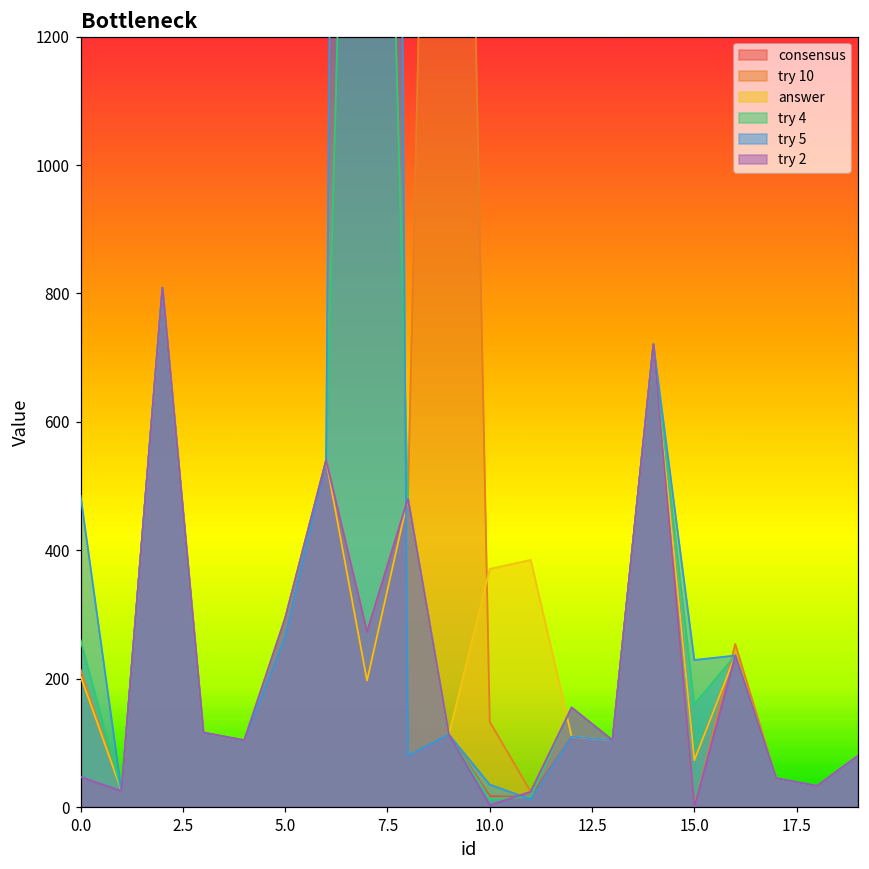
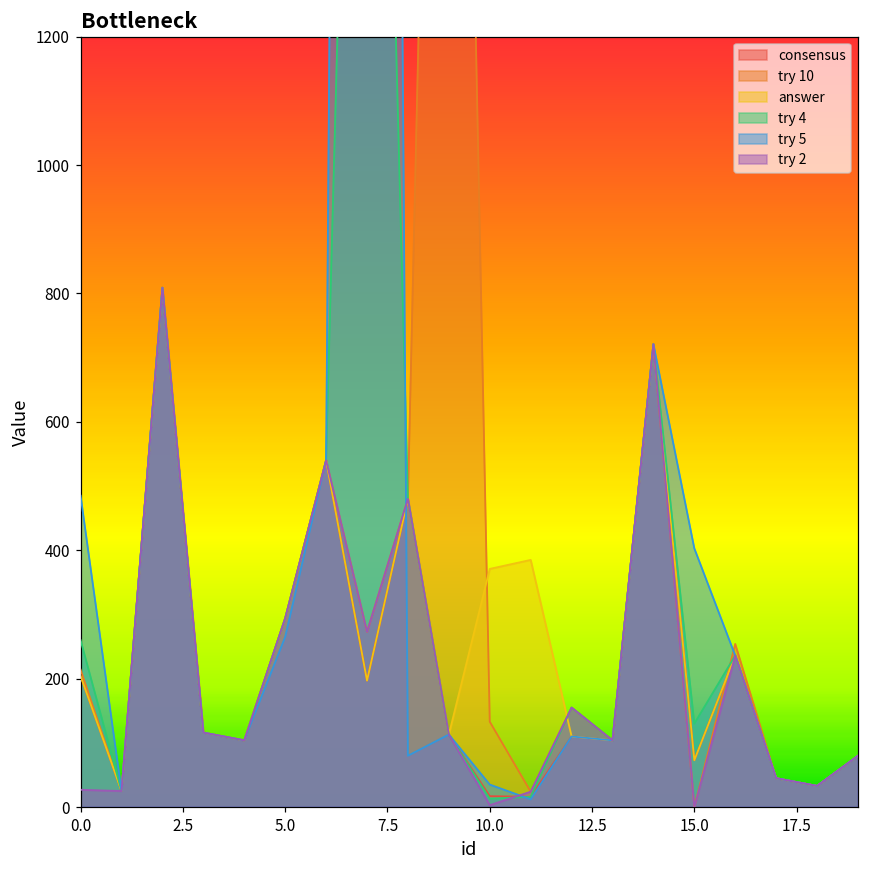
  {
    "try 4": {
      "0.0": 260,
-     "15.0": 160
+     "15.0": 130
    },
    "try 5": {
      "0.0": 490,
      "5.0": 270,
      "10.0": 40,
-     "15.0": 230
+     "15.0": 400
    },
    "try 2": {
-     "0.0": 50,
+     "0.0": 30,
      "10.0": 0
    }
  }
